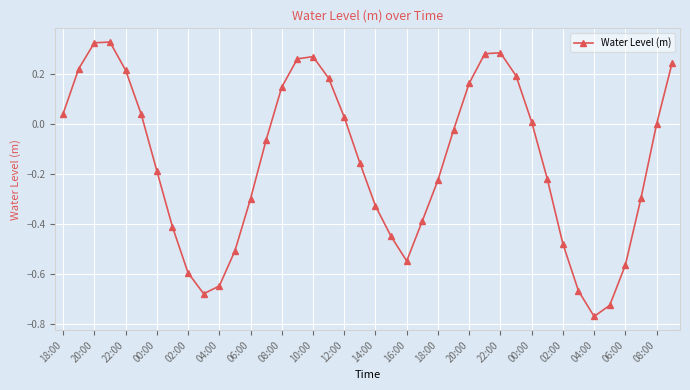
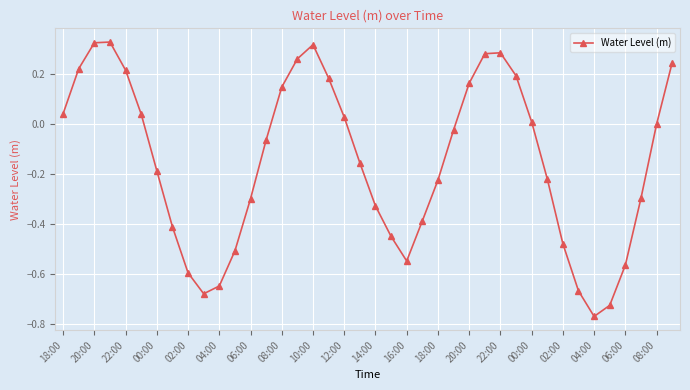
  {
-   "10:00": 0.27,
+   "10:00": 0.32,
    "12:00": 0.03,
    "14:00": -0.33,
    "16:00": -0.55
  }
